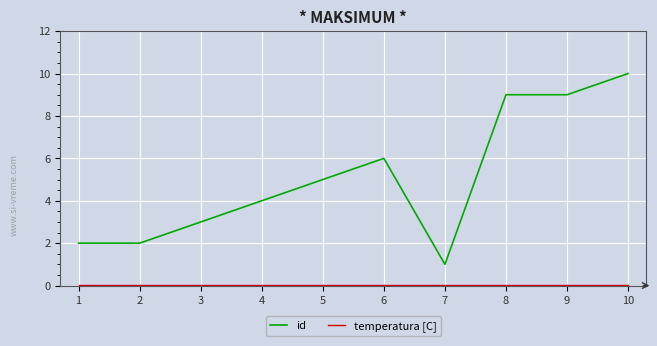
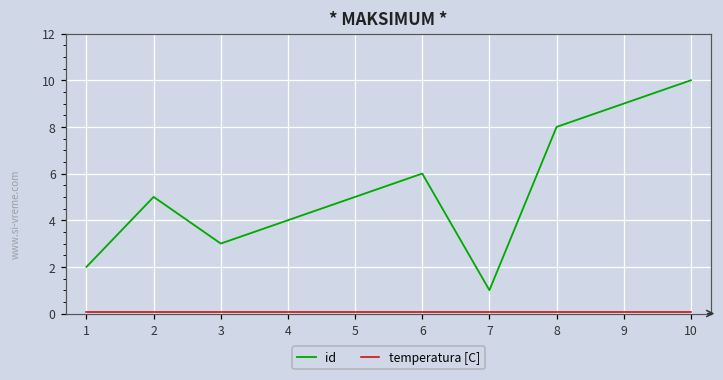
  {
    "id": {
      "1": 2,
-     "2": 2,
+     "2": 5,
      "3": 3,
      "4": 4,
      "5": 5,
      "6": 6,
      "7": 1,
-     "8": 9,
+     "8": 8,
      "9": 9,
      "10": 10
    },
    "temperatura [C]": {
      "1": 0,
      "2": 0,
      "3": 0,
      "4": 0,
      "5": 0,
      "6": 0,
      "7": 0,
      "8": 0,
      "9": 0,
      "10": 0
    }
  }
